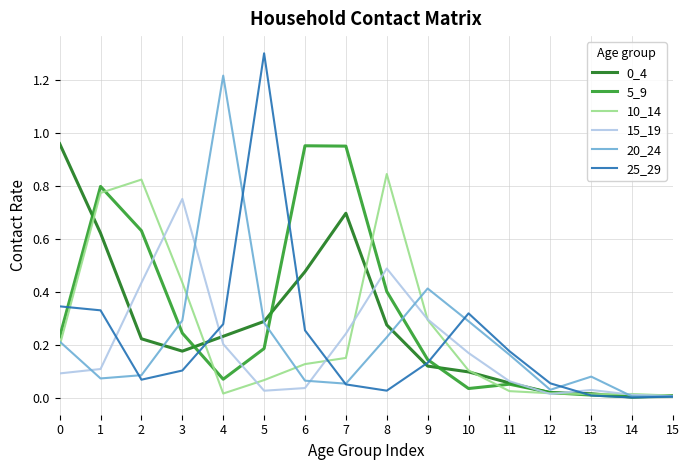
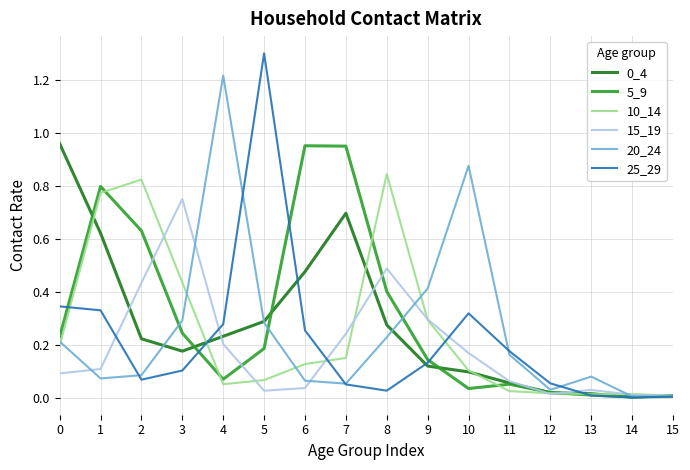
  {
    "10_14": {
      "0": 0.20,
      "1": 0.77,
      "2": 0.82,
      "3": 0.43,
-     "4": 0.02,
+     "4": 0.05,
      "5": 0.07,
      "6": 0.13,
      "7": 0.15,
      "8": 0.84,
      "11": 0.02
    },
    "15_19": {
      "0": 0.09,
      "1": 0.11,
      "2": 0.43,
      "3": 0.75,
      "4": 0.20,
      "5": 0.03,
      "6": 0.04,
      "7": 0.24,
      "8": 0.49,
      "10": 0.17,
      "13": 0.03
    },
    "20_24": {
      "0": 0.21,
      "1": 0.07,
      "2": 0.08,
      "3": 0.29,
      "4": 1.22,
      "6": 0.06,
      "8": 0.23,
      "9": 0.41,
-     "10": 0.29,
+     "10": 0.88,
      "11": 0.16,
      "12": 0.03,
      "13": 0.08
    },
    "25_29": {
      "0": 0.34,
      "1": 0.33,
      "2": 0.07,
      "3": 0.10,
      "4": 0.28,
      "5": 1.30,
      "6": 0.25,
      "8": 0.03,
      "9": 0.13,
      "10": 0.32,
      "11": 0.18,
      "12": 0.05
    }
  }
